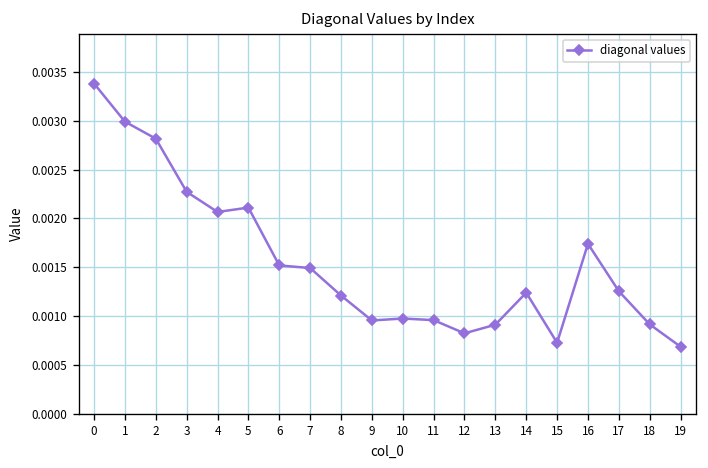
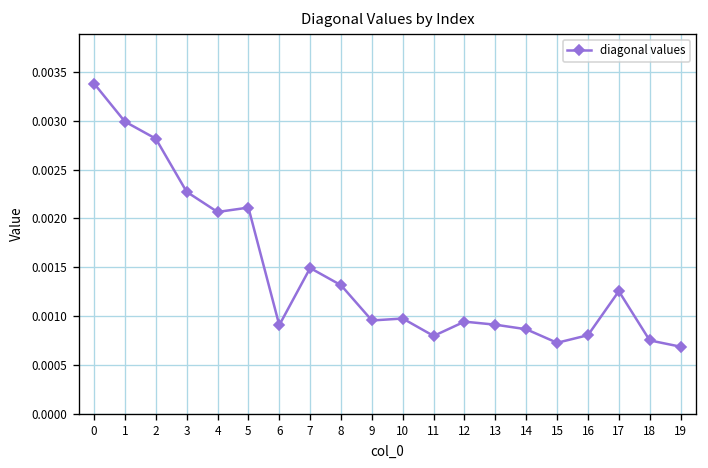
  {
    "0": 0.0034,
    "1": 0.0030,
    "2": 0.0028,
    "3": 0.0023,
    "4": 0.0021,
    "5": 0.0021,
-   "6": 0.0015,
+   "6": 0.0009,
    "7": 0.0015,
-   "8": 0.0012,
+   "8": 0.0013,
    "9": 0.0010,
    "10": 0.0010,
-   "11": 0.0010,
-   "12": 0.0008,
+   "11": 0.0008,
+   "12": 0.0009,
    "13": 0.0009,
-   "14": 0.0012,
+   "14": 0.0009,
    "15": 0.0007,
-   "16": 0.0017,
+   "16": 0.0008,
    "17": 0.0013,
-   "18": 0.0009,
+   "18": 0.0008,
    "19": 0.0007
  }
